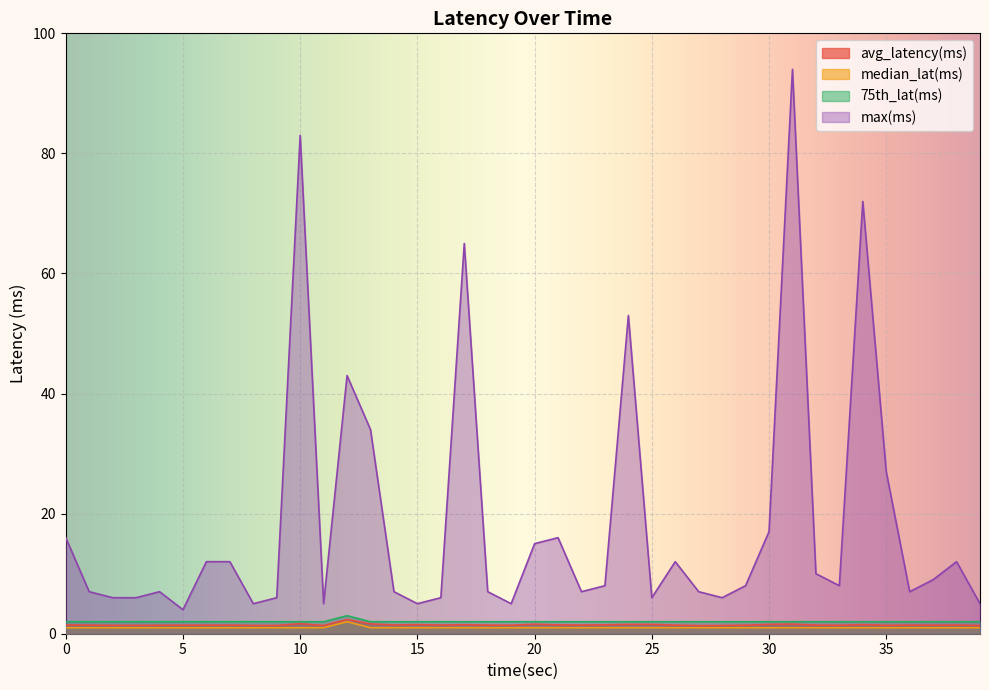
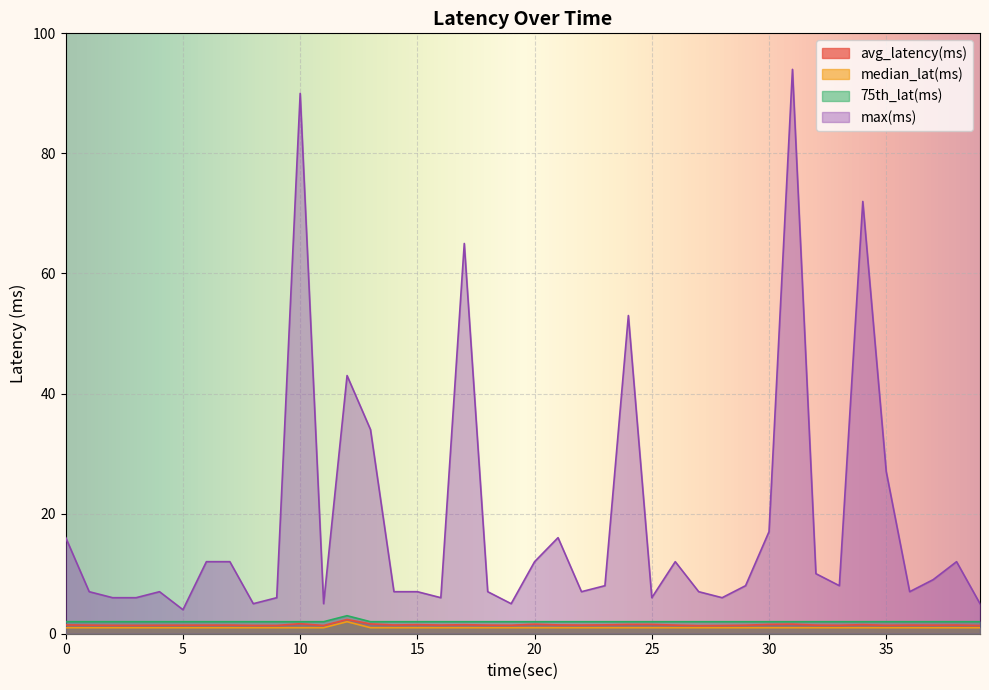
  {
    "avg_latency(ms)": {
      "0": 1,
      "15": 2,
      "25": 2,
      "30": 2
    },
    "median_lat(ms)": {
      "0": 1,
      "10": 1,
      "15": 1,
      "20": 1,
      "25": 1,
      "30": 1
    },
    "75th_lat(ms)": {
      "0": 2,
      "5": 2,
      "15": 2,
      "25": 2,
      "30": 2,
      "35": 2
    },
    "max(ms)": {
      "0": 16,
      "5": 4,
-     "10": 83,
-     "15": 5,
-     "20": 15,
+     "10": 90,
+     "15": 7,
+     "20": 12,
      "25": 6,
      "30": 17,
      "35": 27
    }
  }
